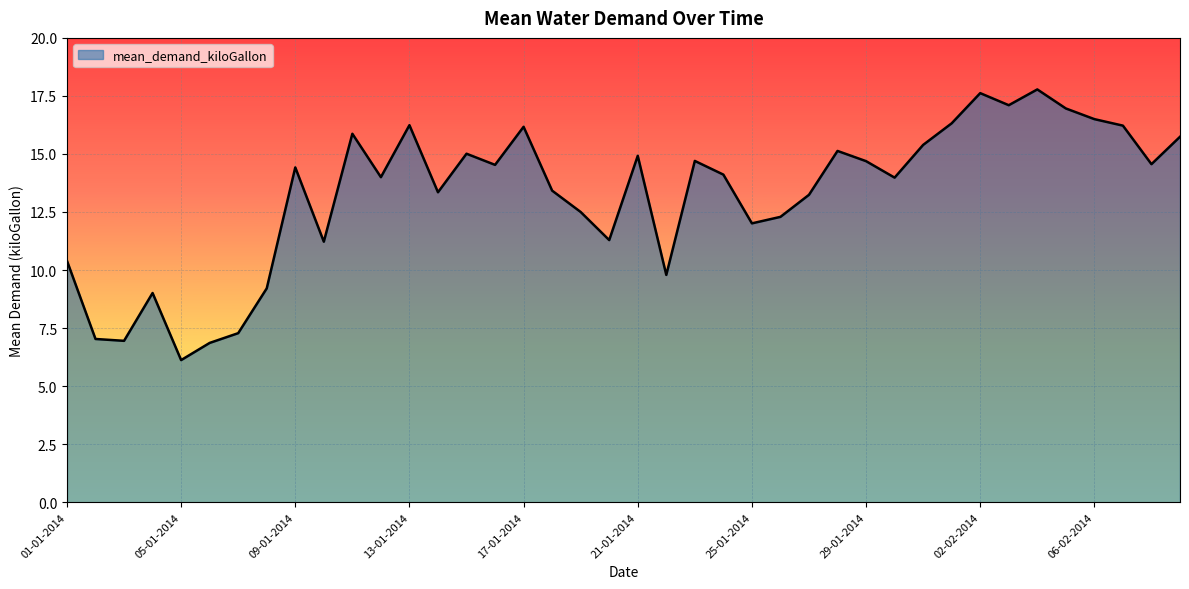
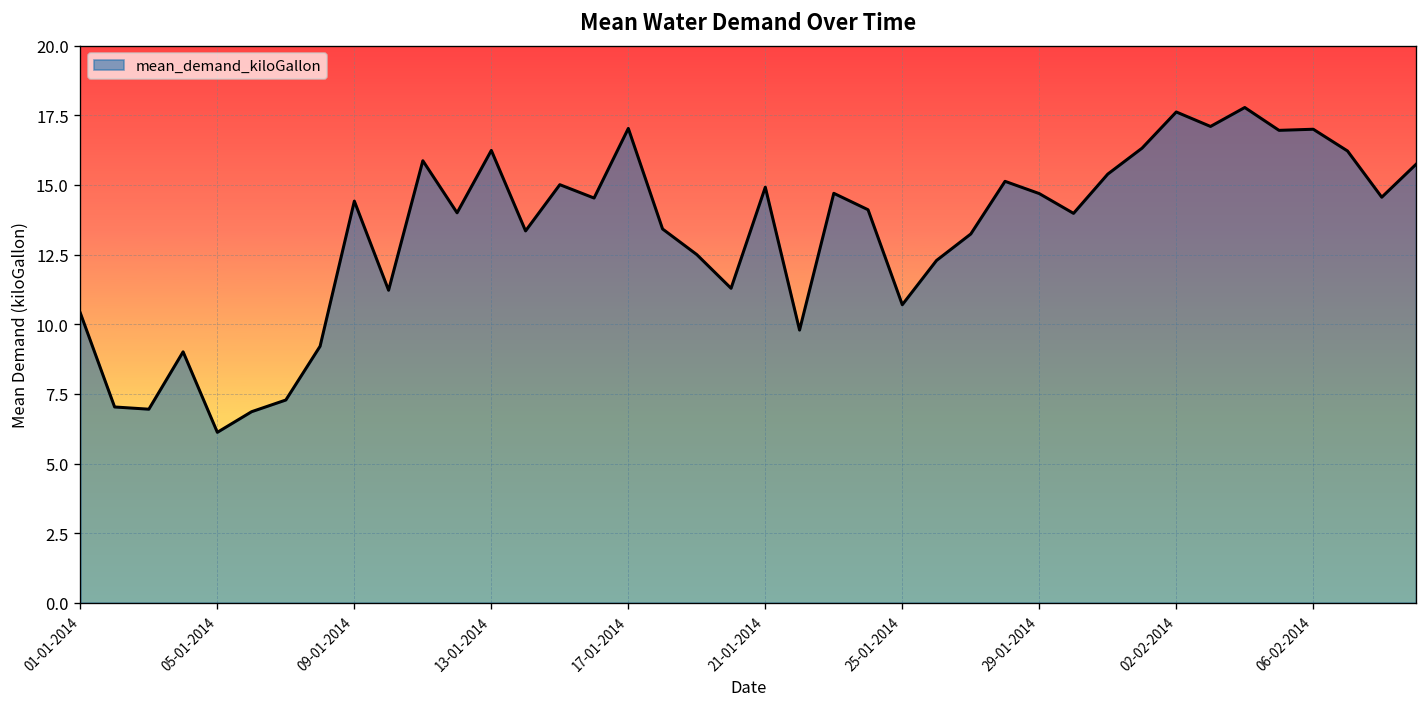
  {
    "01-01-2014": 10.4,
    "05-01-2014": 6.1,
    "09-01-2014": 14.4,
    "13-01-2014": 16.2,
-   "17-01-2014": 16.2,
+   "17-01-2014": 17.0,
    "21-01-2014": 14.9,
-   "25-01-2014": 12.0,
+   "25-01-2014": 10.7,
    "29-01-2014": 14.7,
    "02-02-2014": 17.6,
-   "06-02-2014": 16.5
+   "06-02-2014": 17.0
  }
